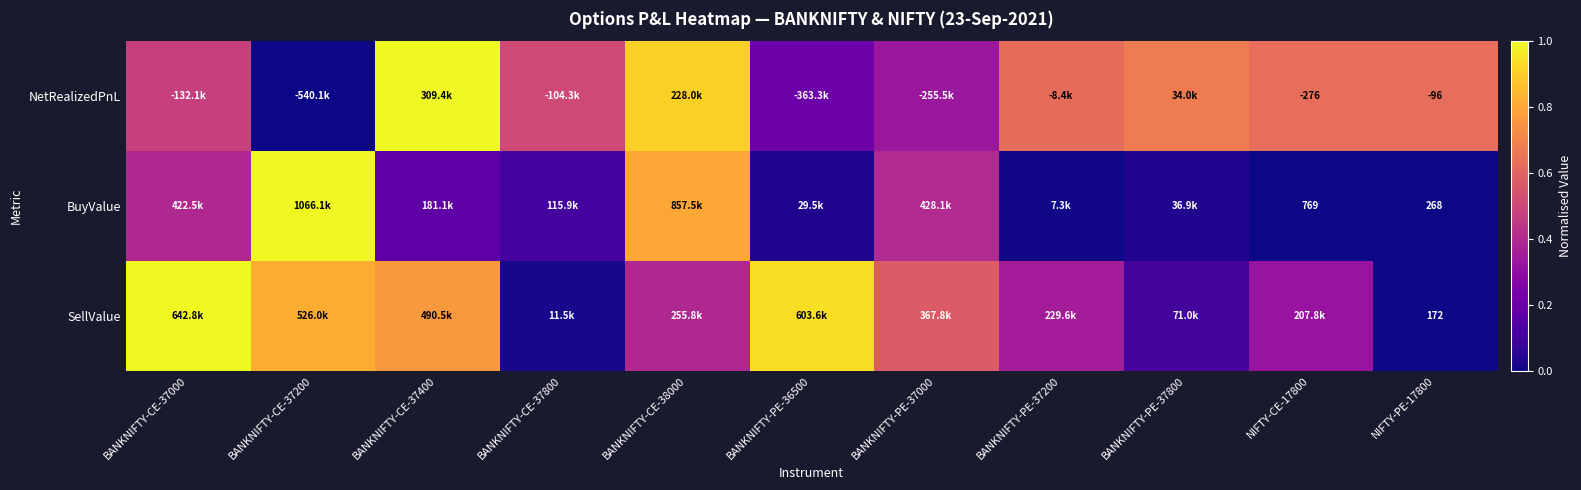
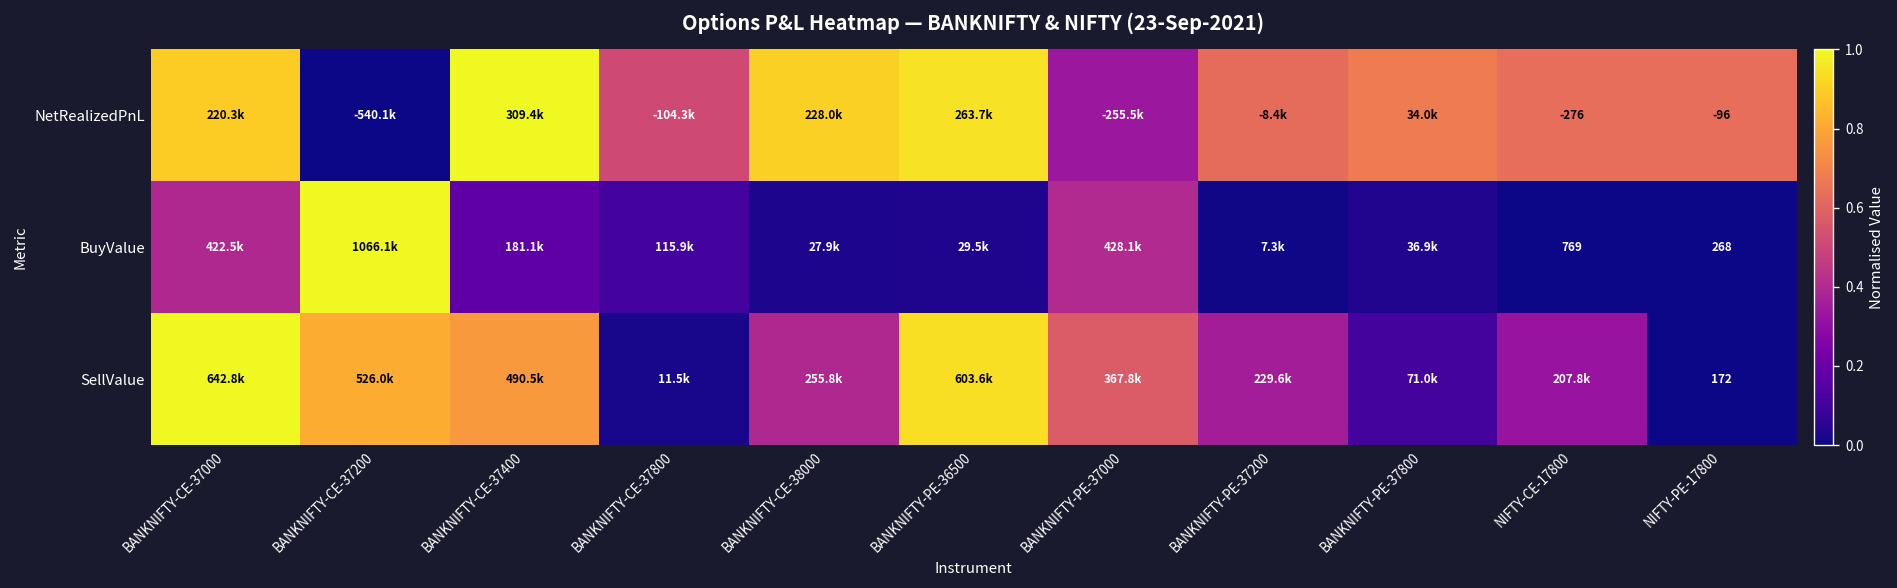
  {
    "NetRealizedPnL": {
-     "BANKNIFTY-CE-37000": "-132.1k",
+     "BANKNIFTY-CE-37000": "220.3k",
      "BANKNIFTY-CE-37200": "-540.1k",
      "BANKNIFTY-CE-37400": "309.4k",
      "BANKNIFTY-CE-37800": "-104.3k",
      "BANKNIFTY-CE-38000": "228.0k",
-     "BANKNIFTY-PE-36500": "-363.3k",
+     "BANKNIFTY-PE-36500": "263.7k",
      "BANKNIFTY-PE-37000": "-255.5k",
      "BANKNIFTY-PE-37200": "-8.4k",
      "BANKNIFTY-PE-37800": "34.0k",
      "NIFTY-CE-17800": "-276",
      "NIFTY-PE-17800": "-96"
    },
    "BuyValue": {
      "BANKNIFTY-CE-37000": "422.5k",
      "BANKNIFTY-CE-37200": "1066.1k",
      "BANKNIFTY-CE-37400": "181.1k",
      "BANKNIFTY-CE-37800": "115.9k",
-     "BANKNIFTY-CE-38000": "857.5k",
+     "BANKNIFTY-CE-38000": "27.9k",
      "BANKNIFTY-PE-36500": "29.5k",
      "BANKNIFTY-PE-37000": "428.1k",
      "BANKNIFTY-PE-37200": "7.3k",
      "BANKNIFTY-PE-37800": "36.9k",
      "NIFTY-CE-17800": "769",
      "NIFTY-PE-17800": "268"
    },
    "SellValue": {
      "BANKNIFTY-CE-37000": "642.8k",
      "BANKNIFTY-CE-37200": "526.0k",
      "BANKNIFTY-CE-37400": "490.5k",
      "BANKNIFTY-CE-37800": "11.5k",
      "BANKNIFTY-CE-38000": "255.8k",
      "BANKNIFTY-PE-36500": "603.6k",
      "BANKNIFTY-PE-37000": "367.8k",
      "BANKNIFTY-PE-37200": "229.6k",
      "BANKNIFTY-PE-37800": "71.0k",
      "NIFTY-CE-17800": "207.8k",
      "NIFTY-PE-17800": "172"
    }
  }
